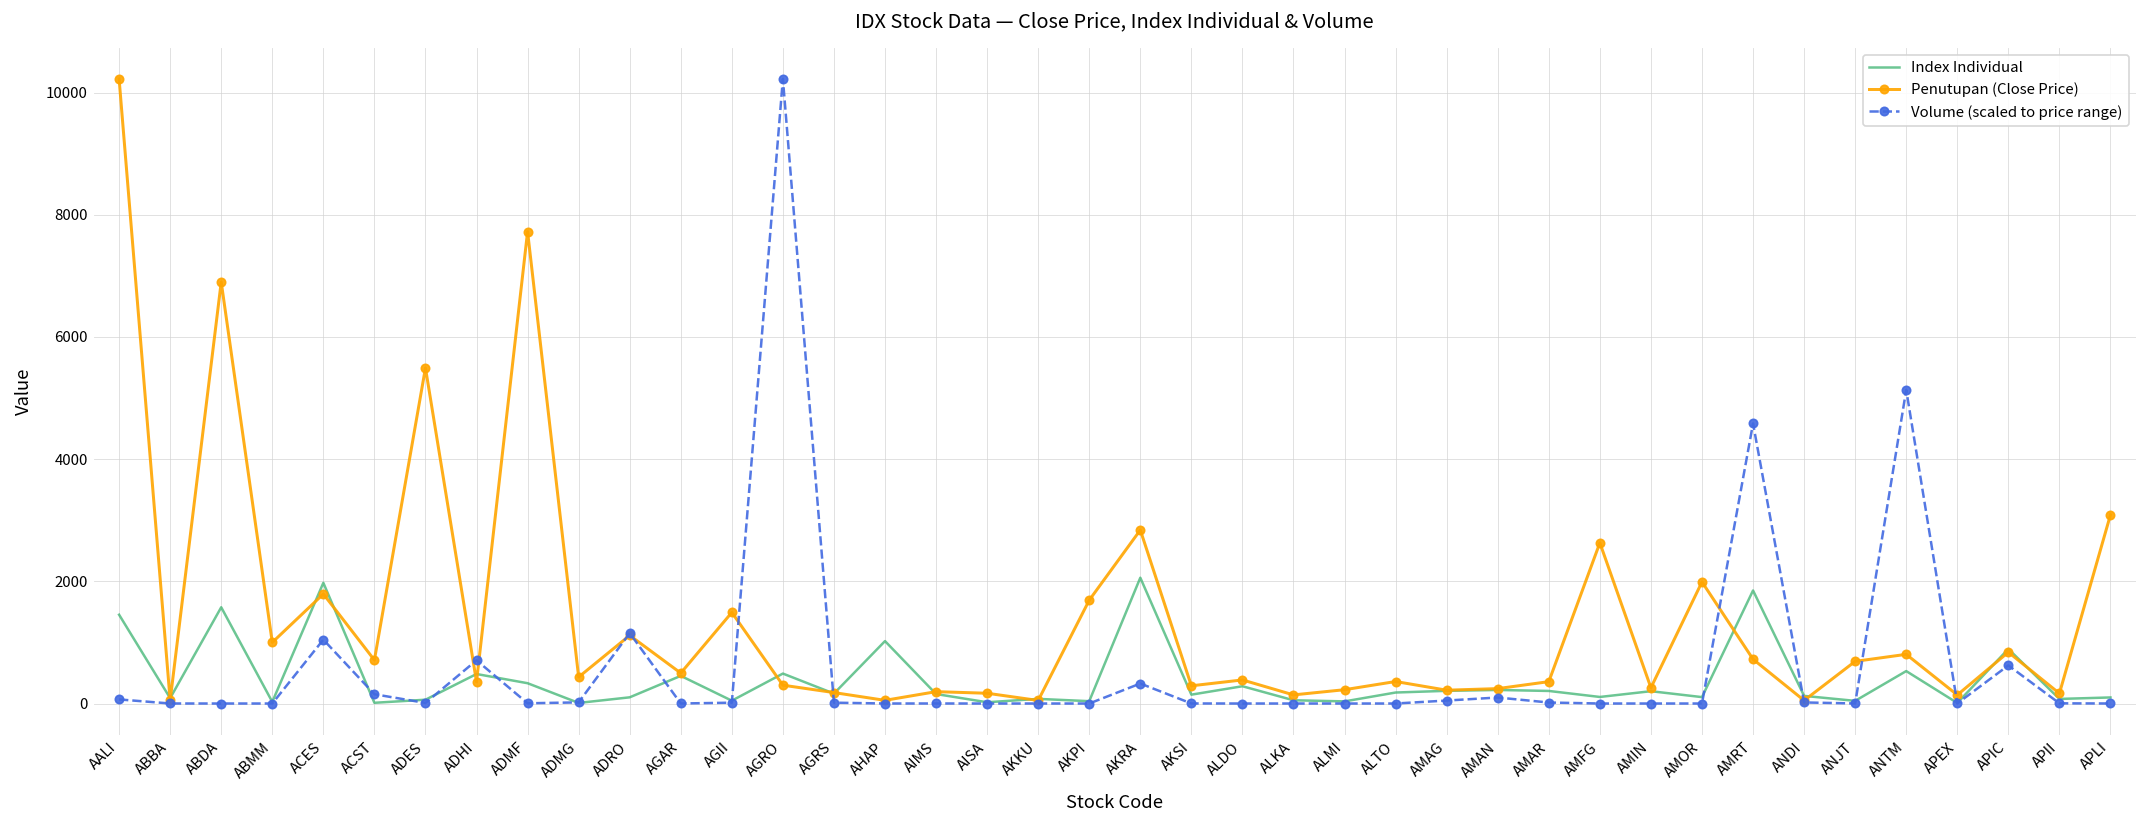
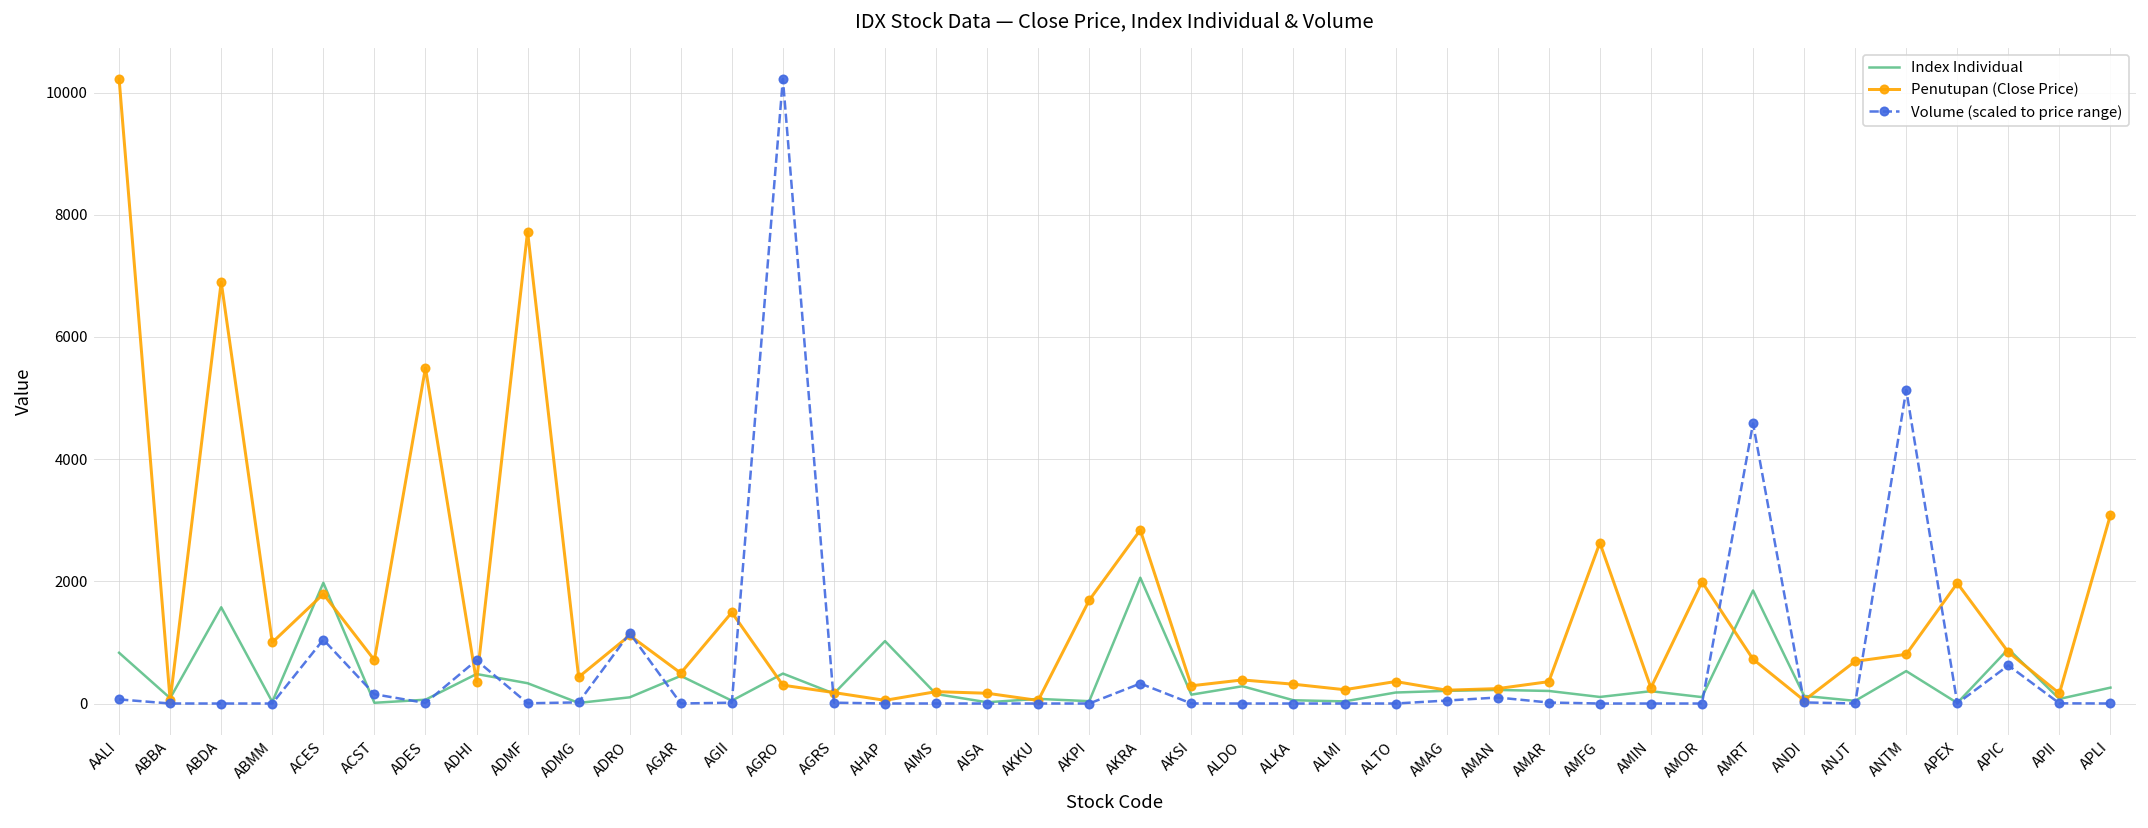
  {
    "Index Individual": {
-     "AALI": 1500,
+     "AALI": 800,
      "ABDA": 1600,
      "ACES": 2000,
      "ACST": 0,
      "ADES": 100,
      "ADHI": 500,
      "ADMF": 300,
      "ADRO": 100,
      "AGRO": 500,
      "AHAP": 1000,
      "AKRA": 2100,
      "AKSI": 100,
      "ALDO": 300,
      "ALKA": 100,
      "ALTO": 200,
      "AMAR": 200,
      "AMFG": 100,
      "AMIN": 200,
      "AMOR": 100,
      "AMRT": 1900,
      "ANDI": 100,
      "ANTM": 500,
      "APIC": 900,
      "APII": 100,
-     "APLI": 100
+     "APLI": 300
    },
    "Penutupan (Close Price)": {
      "AALI": 10200,
      "ABDA": 6900,
      "ABMM": 1000,
      "ACES": 1800,
      "ACST": 700,
      "ADES": 5500,
      "ADHI": 400,
      "ADMF": 7700,
      "ADMG": 400,
      "AGII": 1500,
      "AGRO": 300,
      "AHAP": 100,
      "AISA": 200,
      "AKPI": 1700,
      "AKRA": 2800,
      "AKSI": 300,
      "ALDO": 400,
-     "ALKA": 100,
+     "ALKA": 300,
      "ALMI": 200,
      "ALTO": 400,
      "AMAR": 400,
      "AMFG": 2600,
      "AMIN": 300,
      "AMOR": 2000,
      "AMRT": 700,
      "ANJT": 700,
      "ANTM": 800,
-     "APEX": 100,
+     "APEX": 2000,
      "APIC": 800,
      "APII": 200,
      "APLI": 3100
    },
    "Volume (scaled to price range)": {
      "AALI": 100,
      "ABDA": 0,
      "ACES": 1000,
      "ACST": 200,
      "ADES": 0,
      "ADHI": 700,
      "ADMF": 0,
      "AGAR": 0,
      "AGRO": 10200,
      "AGRS": 0,
      "AHAP": 0,
      "AIMS": 0,
      "AKKU": 0,
      "AKRA": 300,
      "AKSI": 0,
      "ALDO": 0,
      "ALKA": 0,
      "ALTO": 0,
      "AMAG": 0,
      "AMAN": 100,
      "AMAR": 0,
      "AMFG": 0,
      "AMIN": 0,
      "AMOR": 0,
      "AMRT": 4600,
      "ANTM": 5100,
      "APIC": 600,
      "APII": 0,
      "APLI": 0
    }
  }
